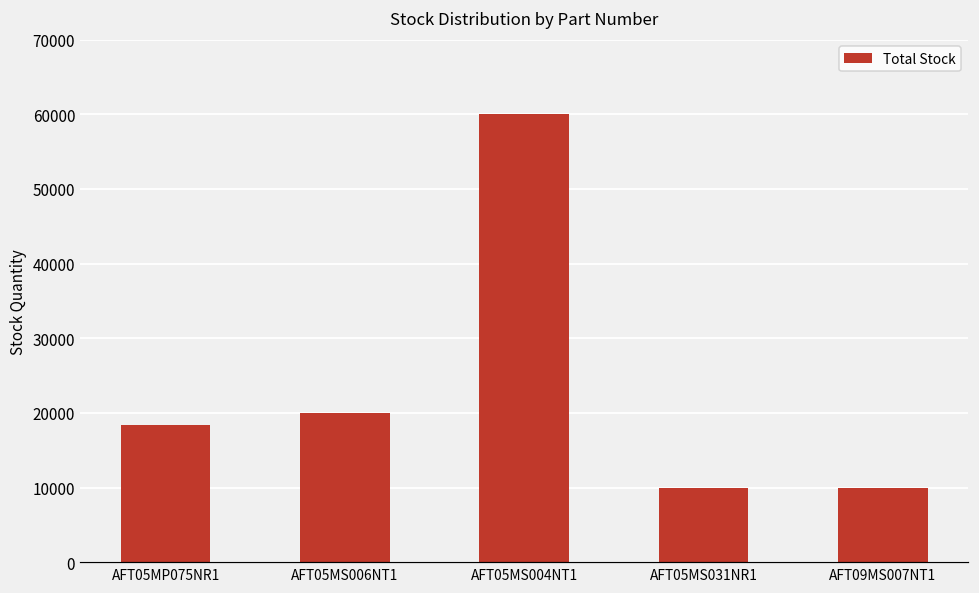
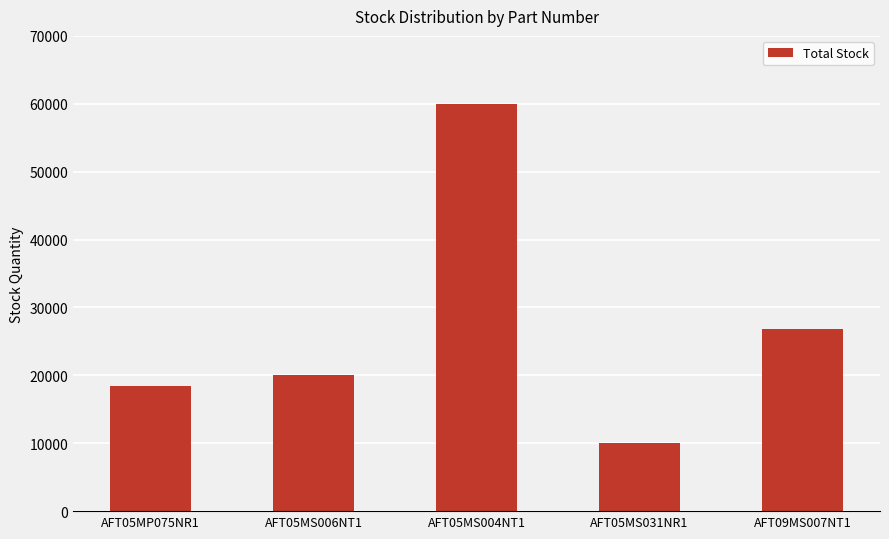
  {
    "AFT05MP075NR1": 18000,
    "AFT05MS006NT1": 20000,
    "AFT05MS004NT1": 60000,
    "AFT05MS031NR1": 10000,
-   "AFT09MS007NT1": 10000
+   "AFT09MS007NT1": 27000
  }
